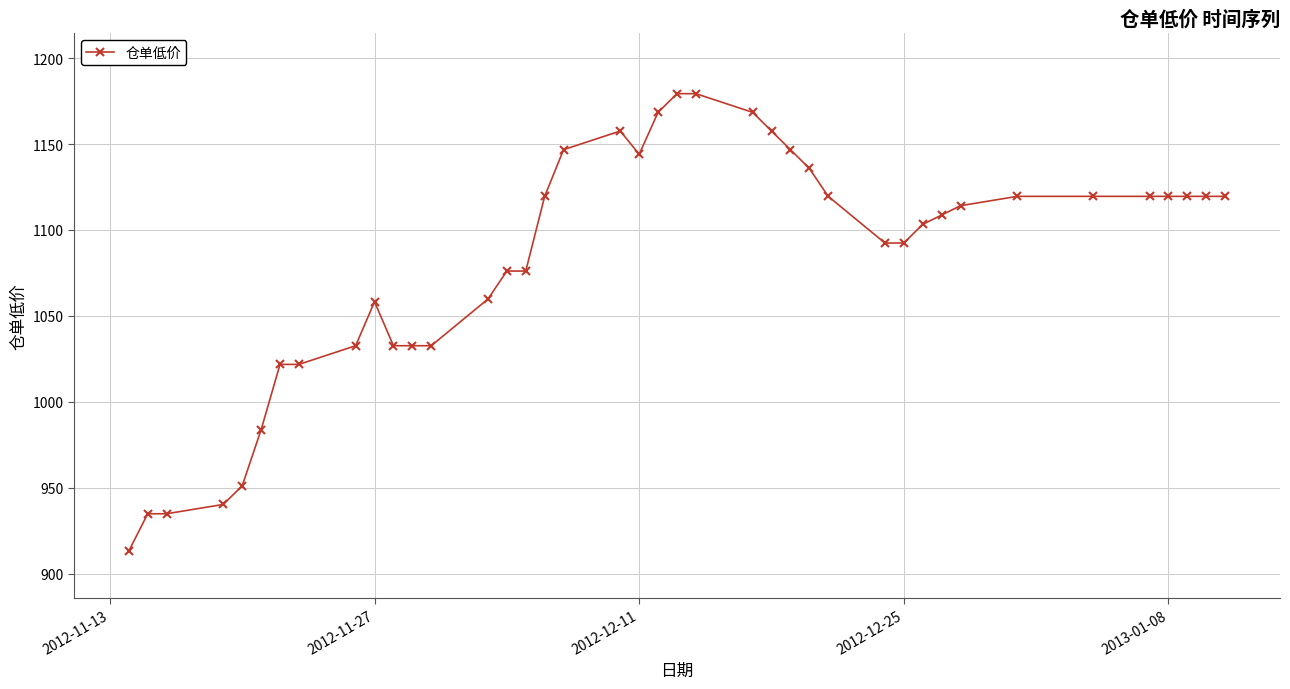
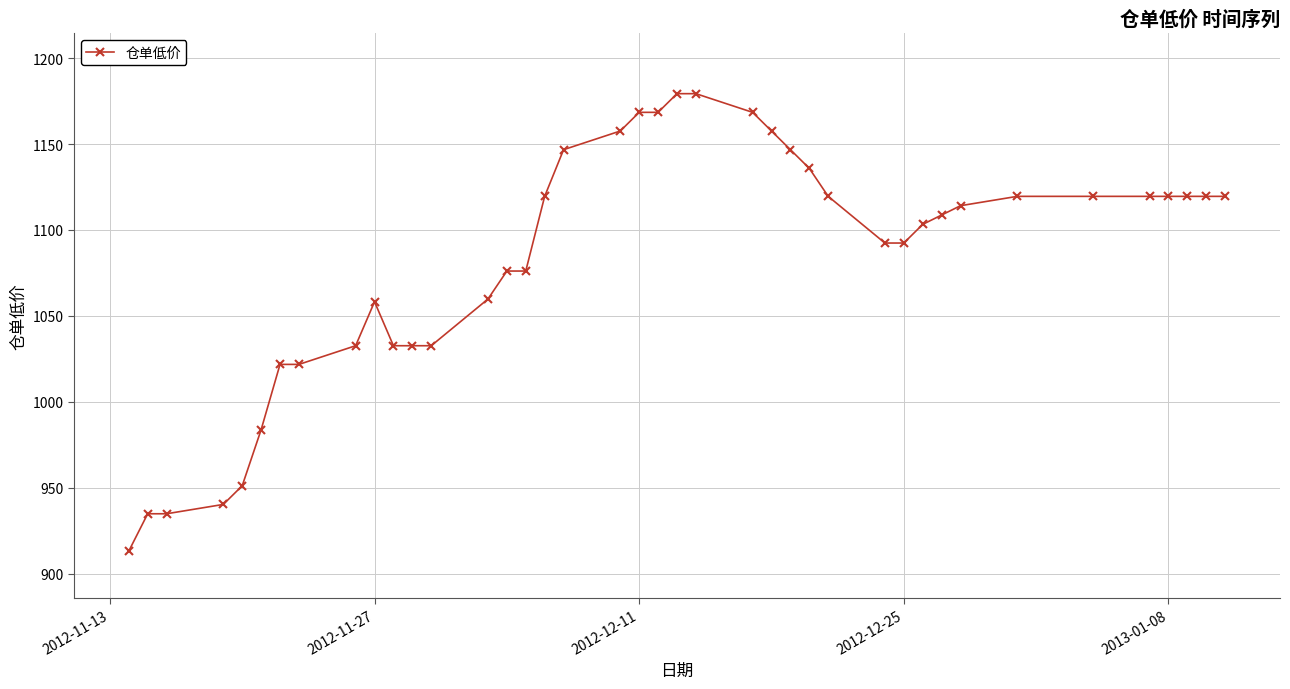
  {
    "2012-11-27": 1058,
-   "2012-12-11": 1144,
+   "2012-12-11": 1168,
    "2012-12-25": 1092,
    "2013-01-08": 1120
  }
